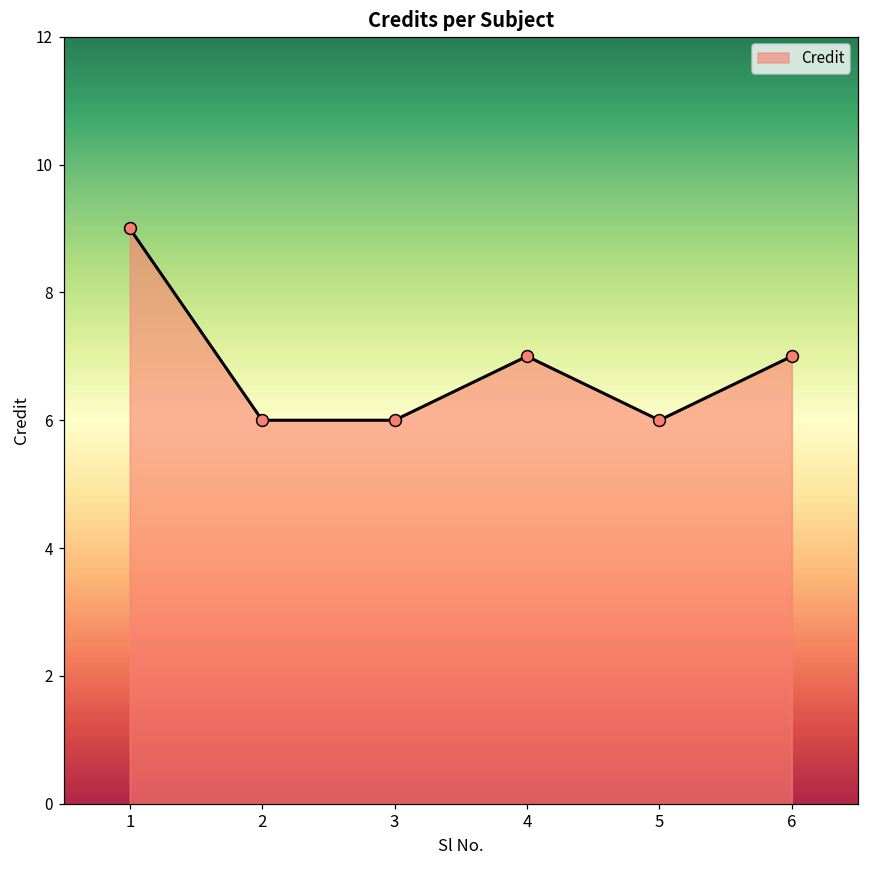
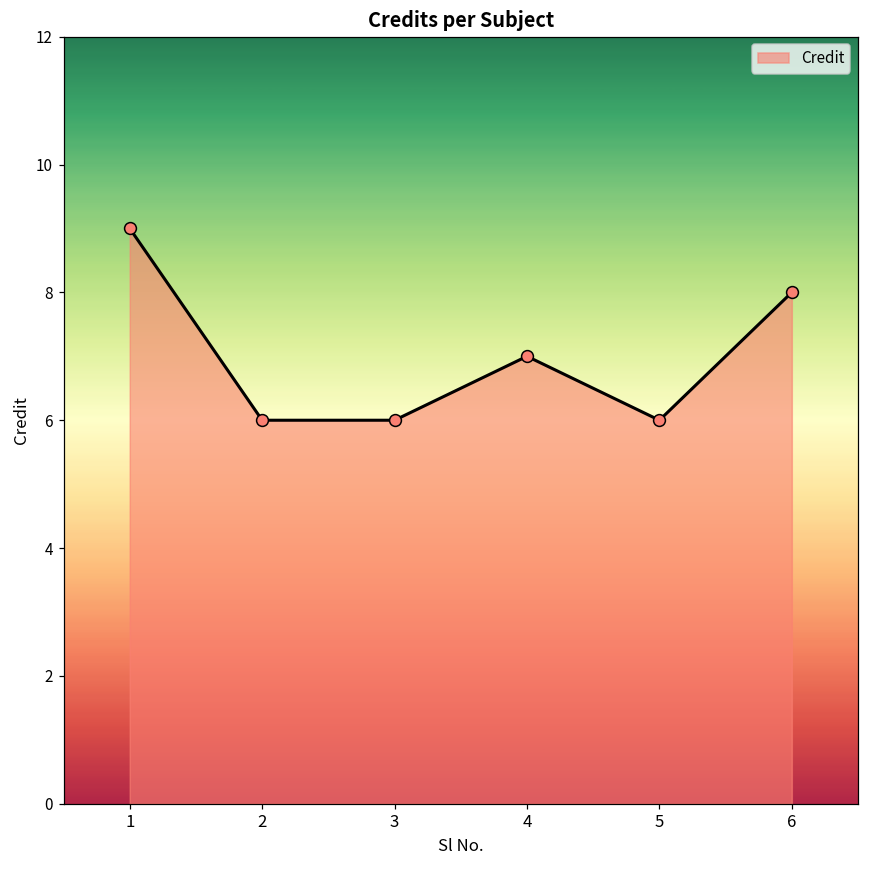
  {
    "1": 9,
    "2": 6,
    "3": 6,
    "4": 7,
    "5": 6,
-   "6": 7
+   "6": 8
  }
